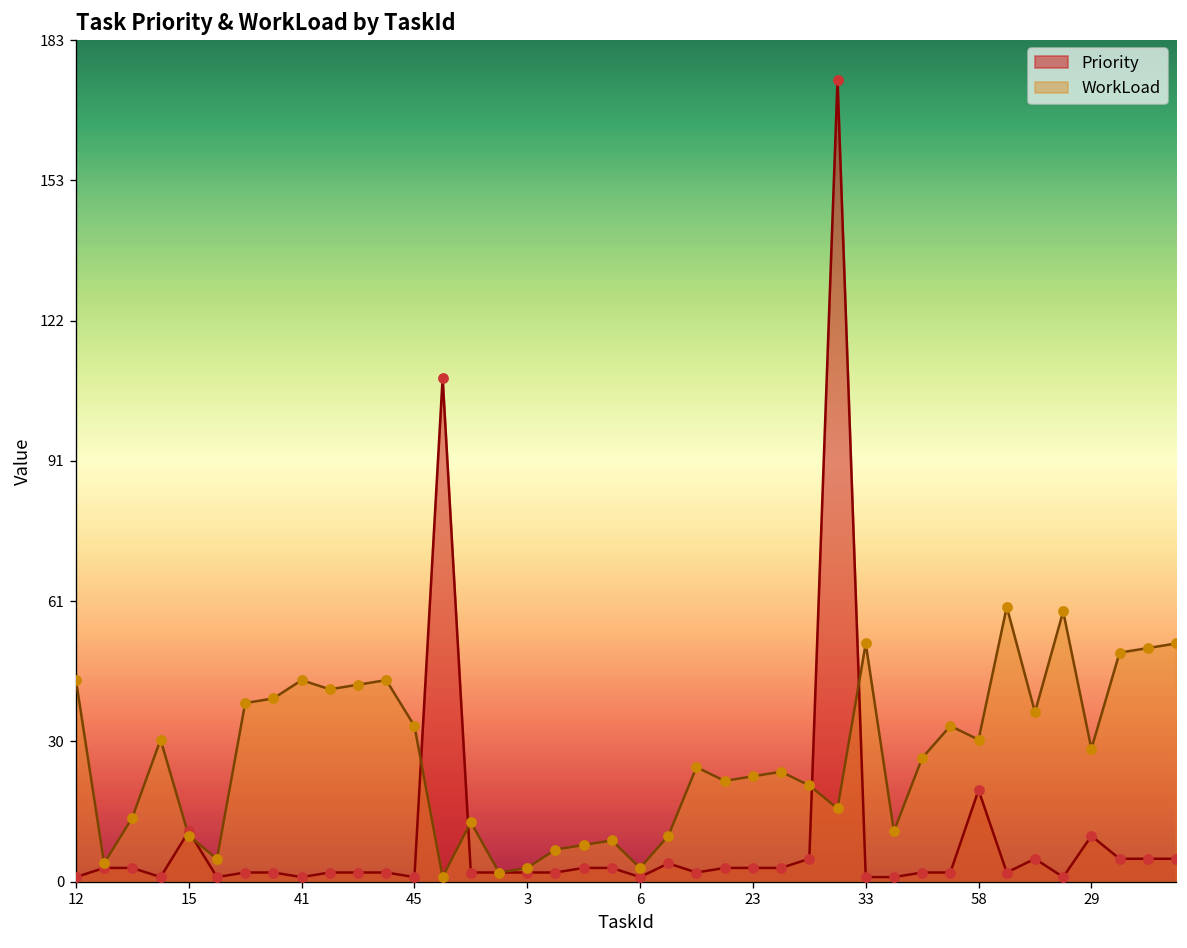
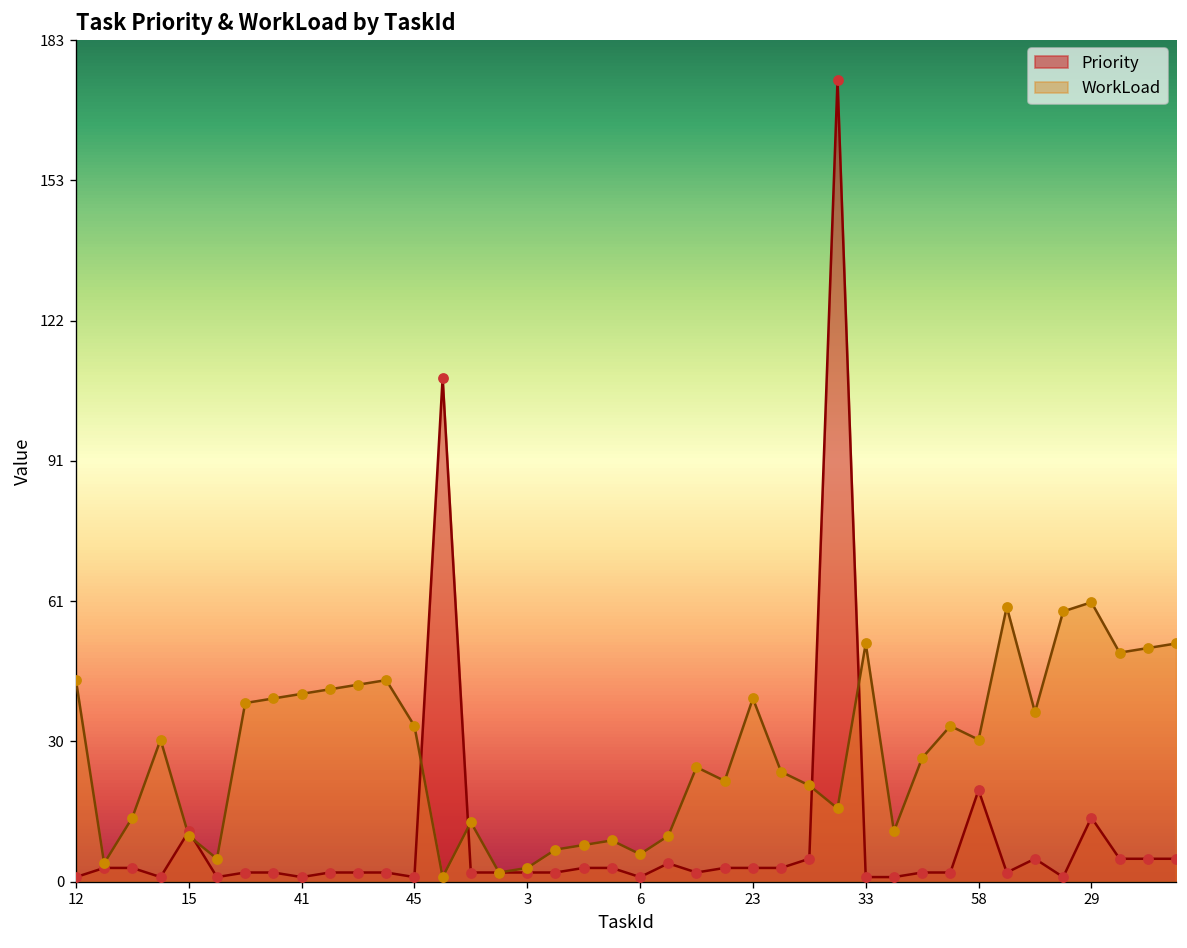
  {
    "Priority": {
      "12": 1,
      "15": 11,
      "41": 1,
      "45": 1,
      "3": 2,
      "6": 1,
      "23": 3,
      "33": 1,
      "58": 20,
-     "29": 10
+     "29": 14
    },
    "WorkLoad": {
      "12": 44,
      "15": 10,
-     "41": 44,
+     "41": 41,
      "45": 34,
      "3": 3,
-     "6": 3,
-     "23": 23,
+     "6": 6,
+     "23": 40,
      "33": 52,
      "58": 31,
-     "29": 29
+     "29": 61
    }
  }
